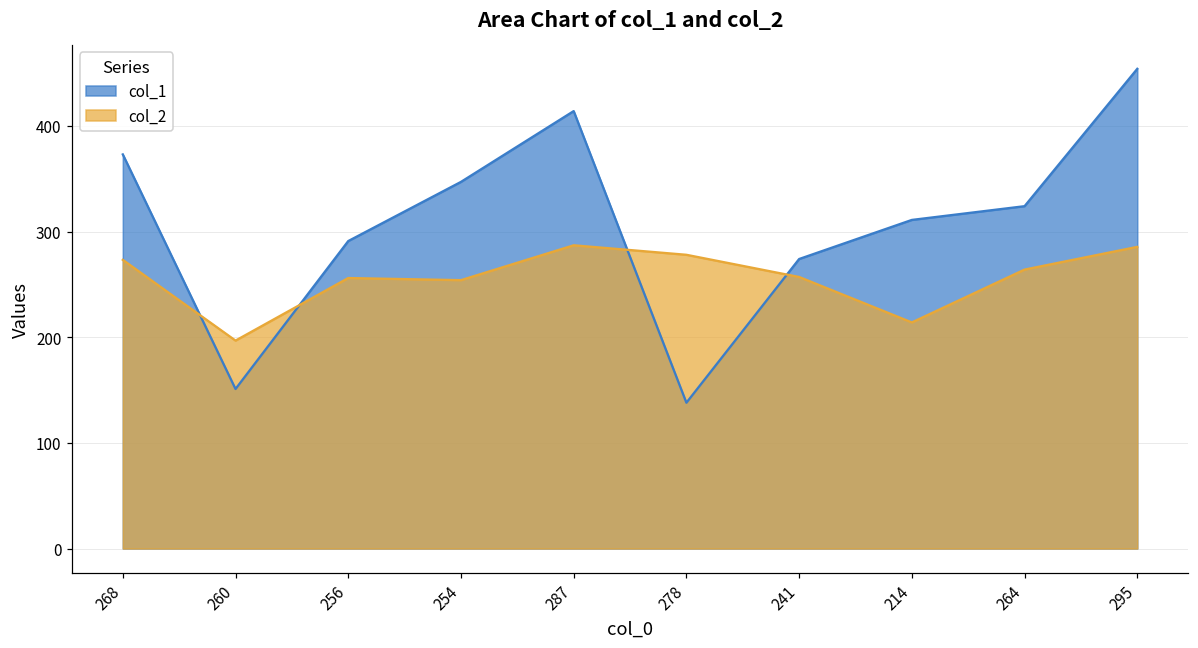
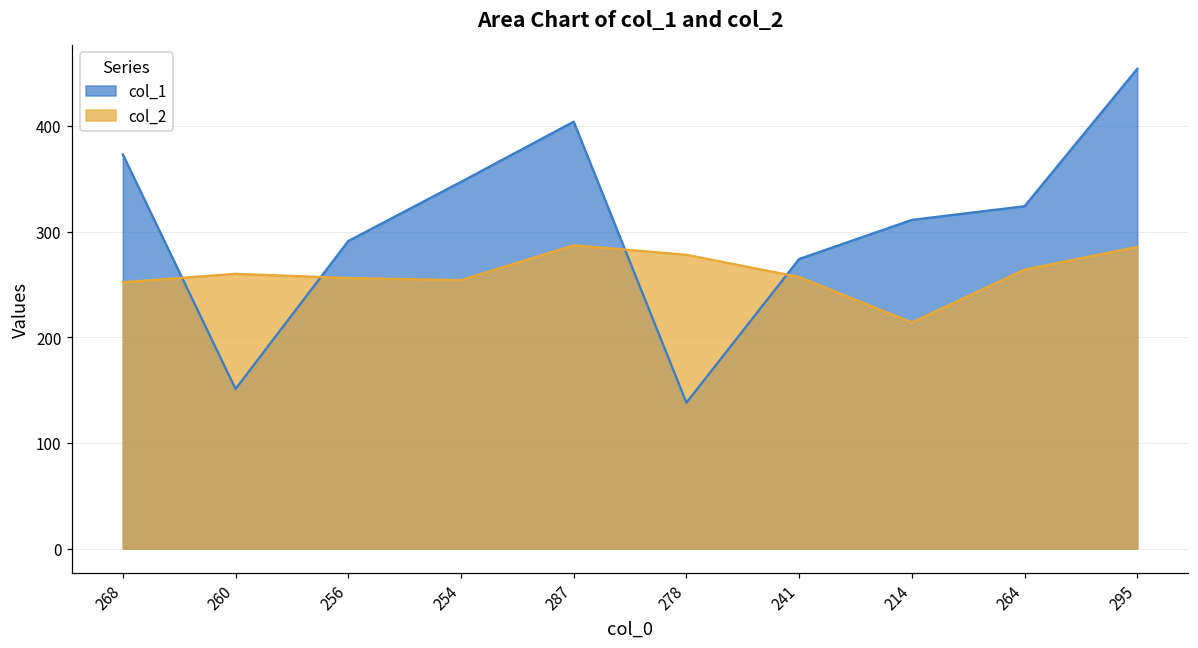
  {
    "col_1": {
      "268": 370,
      "260": 150,
      "256": 290,
      "254": 350,
-     "287": 410,
+     "287": 400,
      "278": 140,
      "241": 270,
      "214": 310,
      "264": 320,
      "295": 450
    },
    "col_2": {
-     "268": 270,
-     "260": 200,
+     "268": 250,
+     "260": 260,
      "256": 260,
      "254": 250,
      "287": 290,
      "278": 280,
      "241": 260,
      "214": 210,
      "264": 260,
      "295": 290
    }
  }
